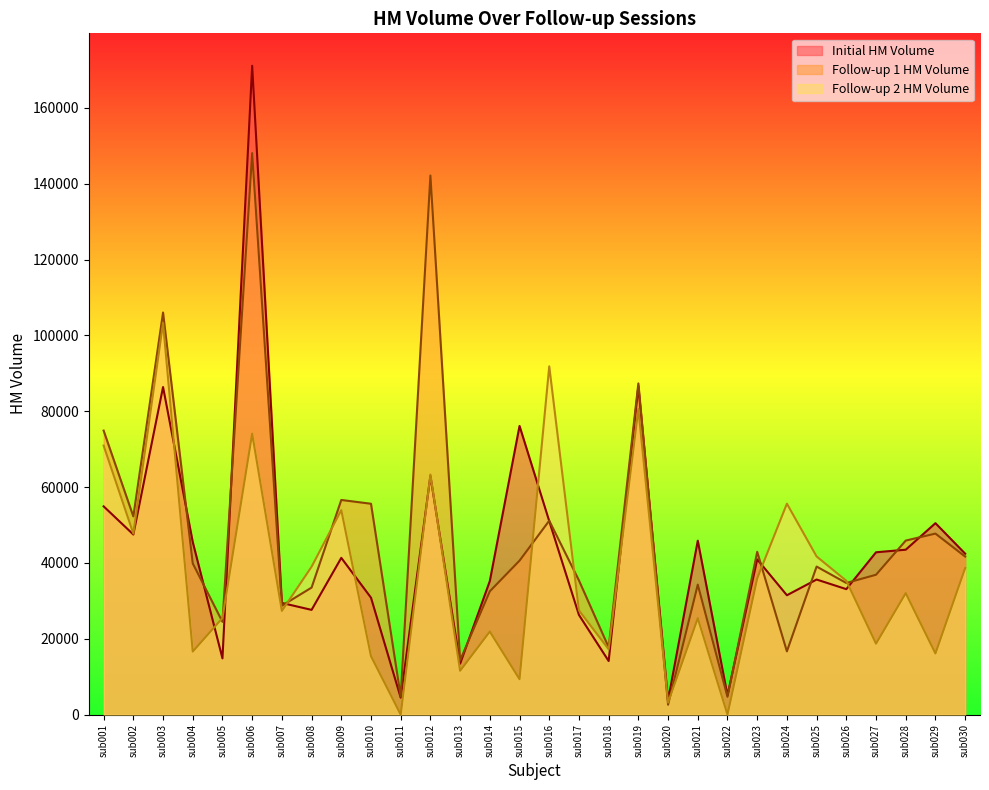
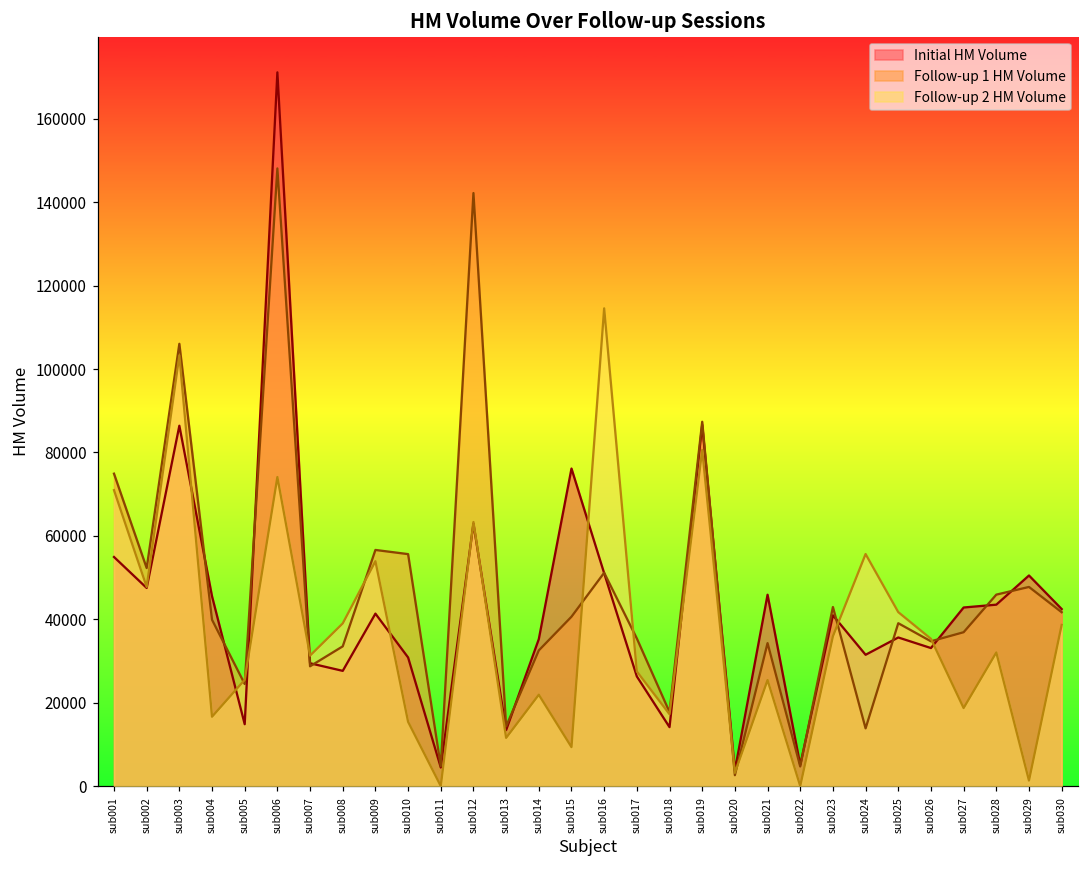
  {
    "Initial HM Volume": {
      "sub001": 55000,
      "sub003": 86000,
      "sub004": 45000,
      "sub005": 15000,
      "sub006": 171000,
      "sub007": 29000,
      "sub008": 28000,
      "sub009": 41000,
      "sub010": 31000,
      "sub013": 13000,
      "sub014": 35000,
      "sub015": 76000,
      "sub017": 26000,
      "sub018": 14000,
      "sub019": 87000,
      "sub021": 46000,
      "sub023": 41000,
      "sub024": 31000,
      "sub025": 36000,
      "sub026": 33000,
      "sub027": 43000,
      "sub028": 43000,
      "sub029": 50000,
      "sub030": 42000
    },
    "Follow-up 1 HM Volume": {
      "sub001": 75000,
      "sub002": 52000,
      "sub003": 106000,
      "sub004": 40000,
      "sub005": 24000,
      "sub006": 148000,
      "sub007": 29000,
      "sub008": 33000,
      "sub009": 57000,
      "sub010": 56000,
      "sub012": 142000,
      "sub013": 14000,
      "sub014": 33000,
      "sub015": 41000,
      "sub017": 35000,
      "sub019": 87000,
      "sub021": 34000,
      "sub023": 43000,
-     "sub024": 17000,
+     "sub024": 14000,
      "sub025": 39000,
      "sub027": 37000,
      "sub028": 46000,
      "sub029": 48000,
      "sub030": 42000
    },
    "Follow-up 2 HM Volume": {
      "sub001": 71000,
      "sub003": 103000,
      "sub004": 17000,
      "sub005": 25000,
      "sub006": 74000,
-     "sub007": 27000,
+     "sub007": 31000,
      "sub008": 39000,
      "sub009": 54000,
      "sub010": 15000,
      "sub011": 0,
      "sub013": 12000,
      "sub014": 22000,
      "sub015": 9000,
-     "sub016": 92000,
+     "sub016": 115000,
      "sub017": 27000,
      "sub019": 81000,
      "sub021": 25000,
      "sub022": 0,
      "sub023": 36000,
      "sub024": 56000,
      "sub025": 42000,
      "sub027": 19000,
      "sub028": 32000,
-     "sub029": 16000,
+     "sub029": 1000,
      "sub030": 39000
    }
  }
